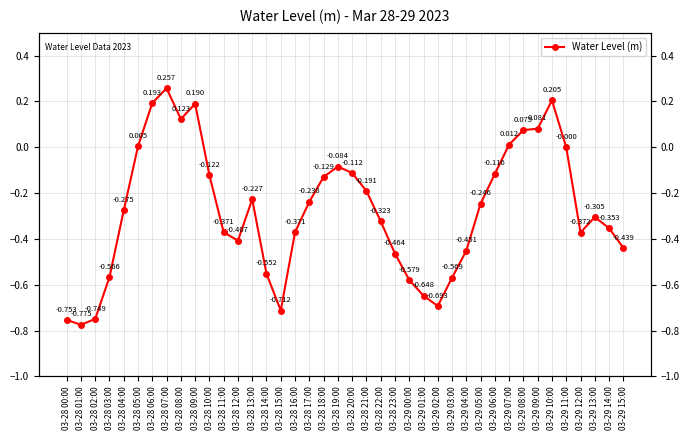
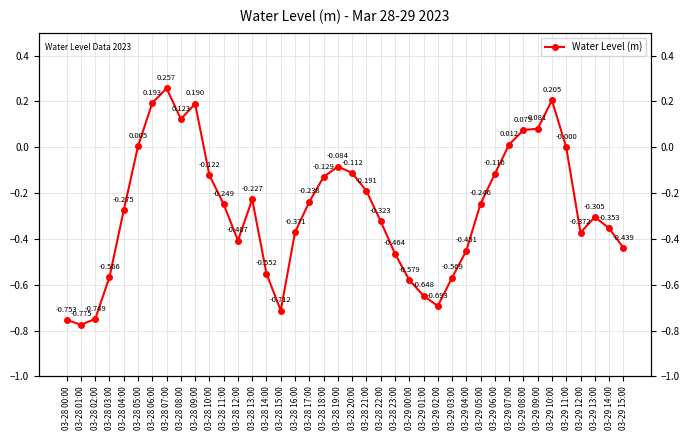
  {
    "03-28 00:00": -0.753,
    "03-28 01:00": -0.775,
    "03-28 02:00": -0.749,
    "03-28 03:00": -0.566,
    "03-28 04:00": -0.275,
    "03-28 05:00": 0.005,
    "03-28 06:00": 0.193,
    "03-28 07:00": 0.257,
    "03-28 08:00": 0.123,
    "03-28 09:00": 0.190,
    "03-28 10:00": -0.122,
-   "03-28 11:00": -0.371,
+   "03-28 11:00": -0.249,
    "03-28 12:00": -0.407,
    "03-28 13:00": -0.227,
    "03-28 14:00": -0.552,
    "03-28 15:00": -0.712,
    "03-28 16:00": -0.371,
    "03-28 17:00": -0.238,
    "03-28 18:00": -0.129,
    "03-28 19:00": -0.084,
    "03-28 20:00": -0.112,
    "03-28 21:00": -0.191,
    "03-28 22:00": -0.323,
    "03-28 23:00": -0.464,
    "03-29 00:00": -0.579,
    "03-29 01:00": -0.648,
    "03-29 02:00": -0.693,
    "03-29 03:00": -0.569,
    "03-29 04:00": -0.451,
    "03-29 05:00": -0.246,
    "03-29 06:00": -0.116,
    "03-29 07:00": 0.012,
    "03-29 10:00": 0.205,
    "03-29 11:00": -0.000,
    "03-29 12:00": -0.372,
    "03-29 13:00": -0.305,
    "03-29 14:00": -0.353,
    "03-29 15:00": -0.439
  }
